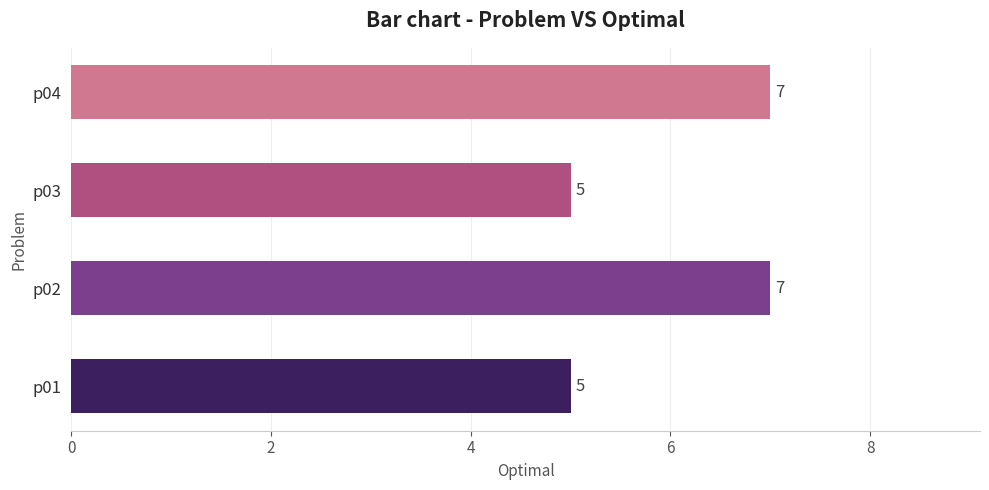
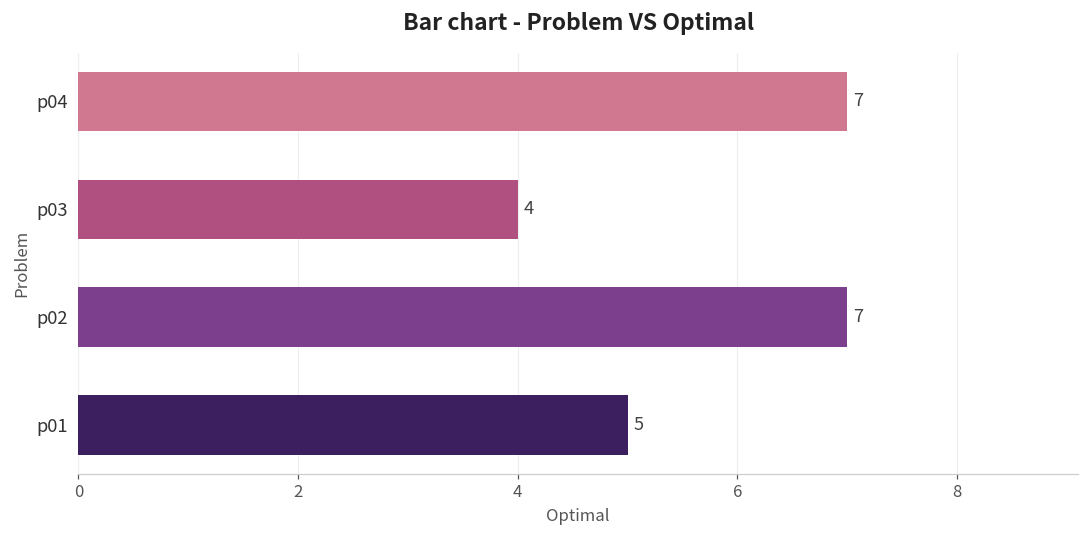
  {
    "p04": 7,
-   "p03": 5,
+   "p03": 4,
    "p02": 7,
    "p01": 5
  }
